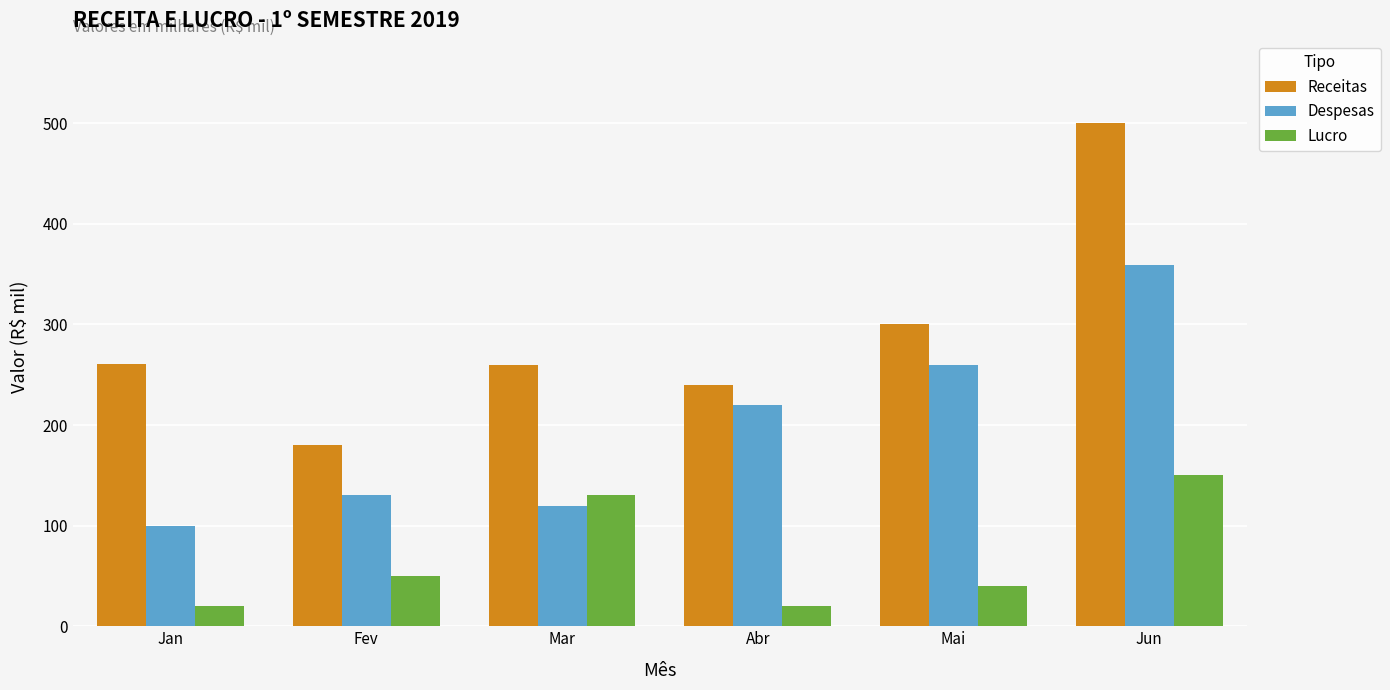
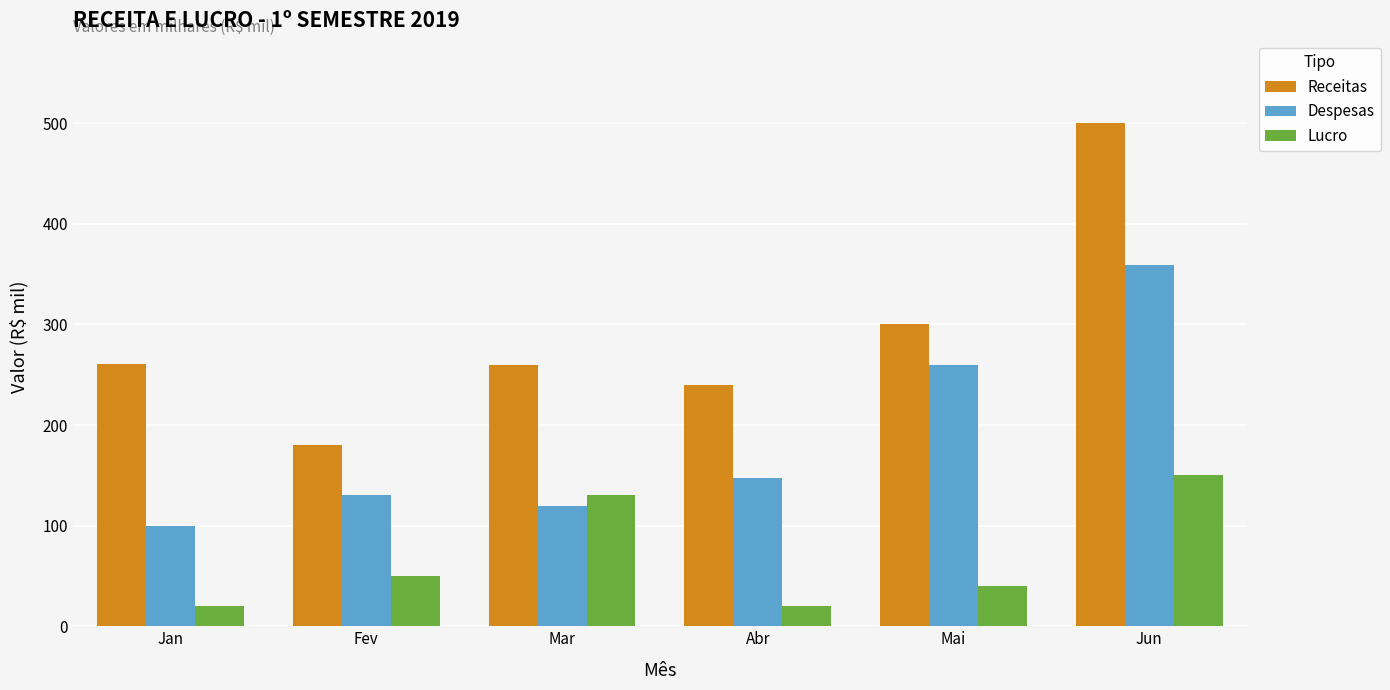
  {
    "Receitas": {
      "Jan": 261,
      "Fev": 180,
      "Mar": 260,
      "Abr": 240,
      "Mai": 300,
      "Jun": 500
    },
    "Despesas": {
      "Jan": 100,
      "Fev": 130,
      "Mar": 120,
-     "Abr": 220,
+     "Abr": 147,
      "Mai": 260,
      "Jun": 359
    },
    "Lucro": {
      "Jan": 20,
      "Fev": 50,
      "Mar": 130,
      "Abr": 20,
      "Mai": 40,
      "Jun": 150
    }
  }
